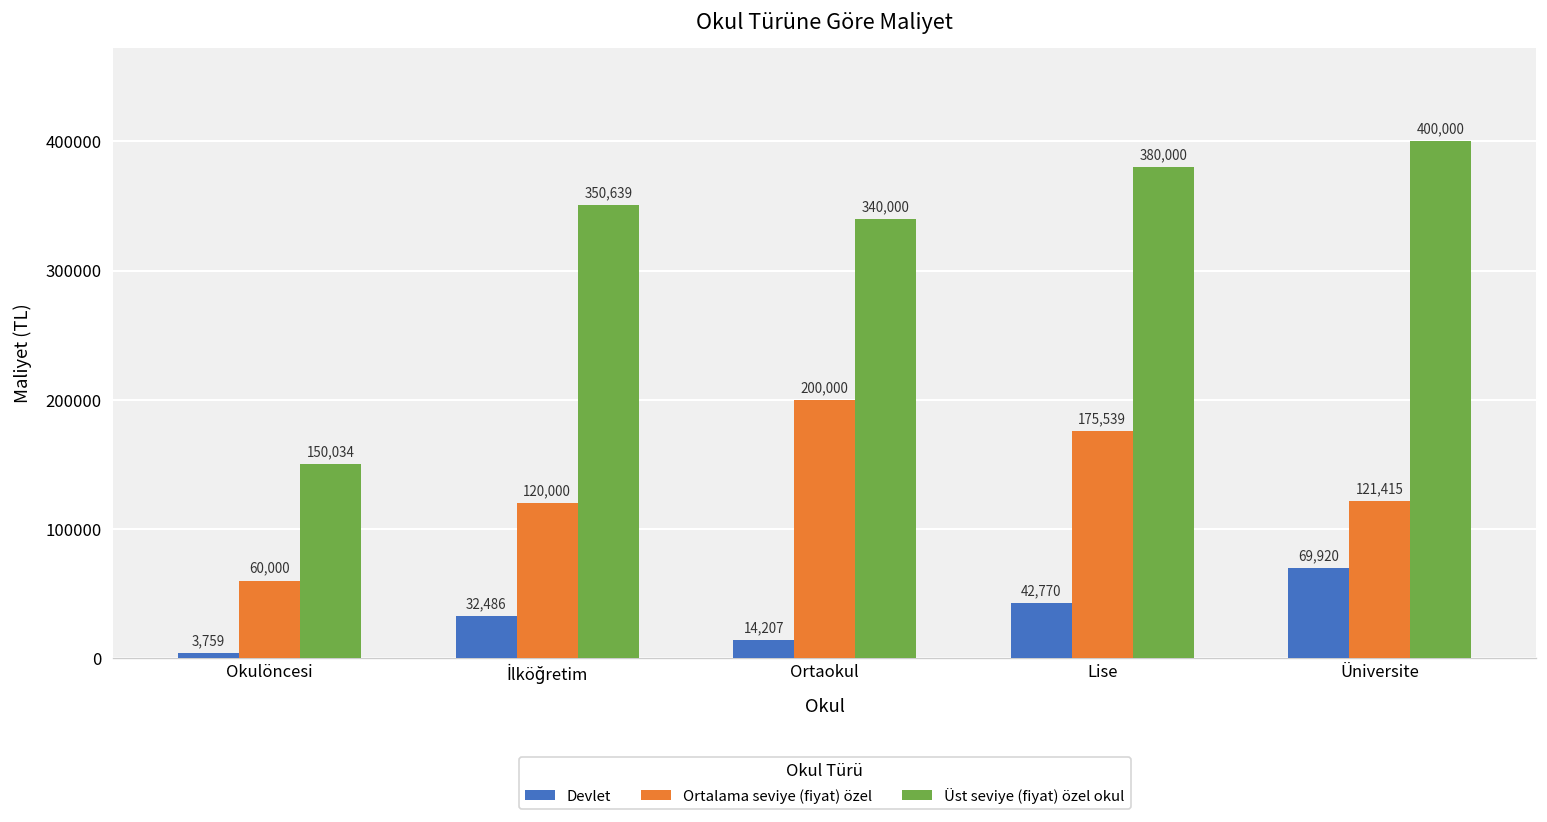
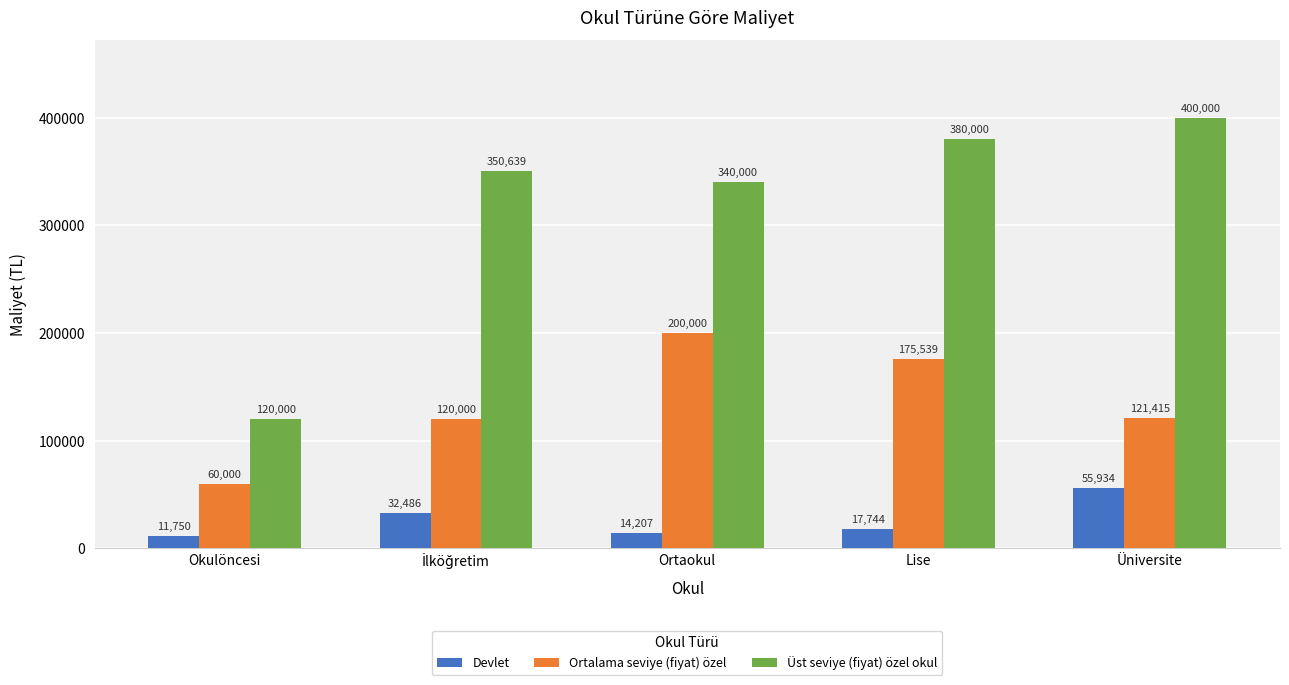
  {
    "Devlet": {
-     "Okulöncesi": "3,759",
+     "Okulöncesi": "11,750",
      "İlköğretim": "32,486",
      "Ortaokul": "14,207",
-     "Lise": "42,770",
-     "Üniversite": "69,920"
+     "Lise": "17,744",
+     "Üniversite": "55,934"
    },
    "Ortalama seviye (fiyat) özel": {
      "Okulöncesi": "60,000",
      "İlköğretim": "120,000",
      "Ortaokul": "200,000",
      "Lise": "175,539",
      "Üniversite": "121,415"
    },
    "Üst seviye (fiyat) özel okul": {
-     "Okulöncesi": "150,034",
+     "Okulöncesi": "120,000",
      "İlköğretim": "350,639",
      "Ortaokul": "340,000",
      "Lise": "380,000",
      "Üniversite": "400,000"
    }
  }
